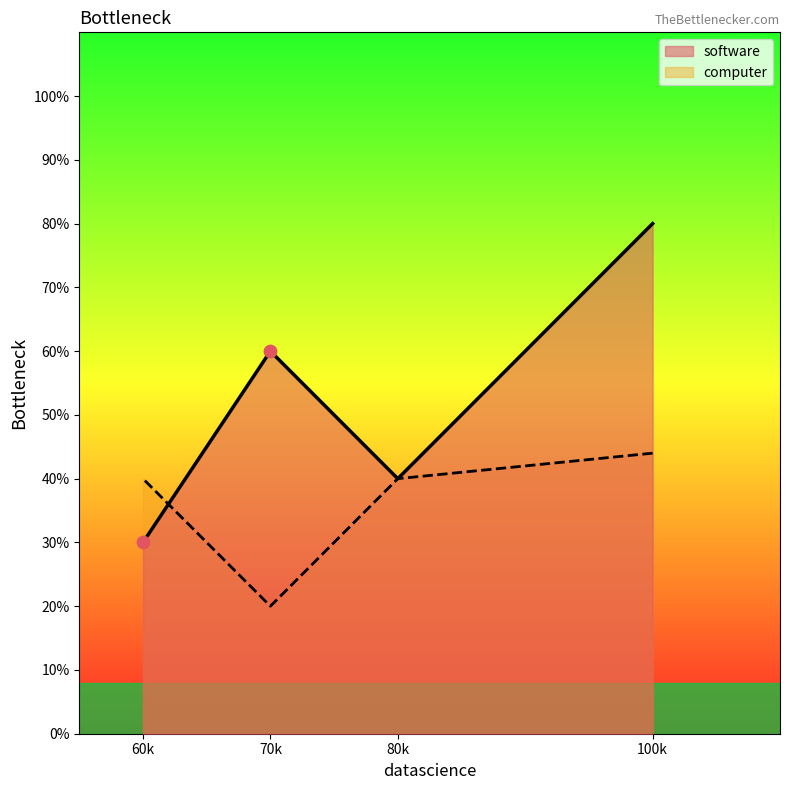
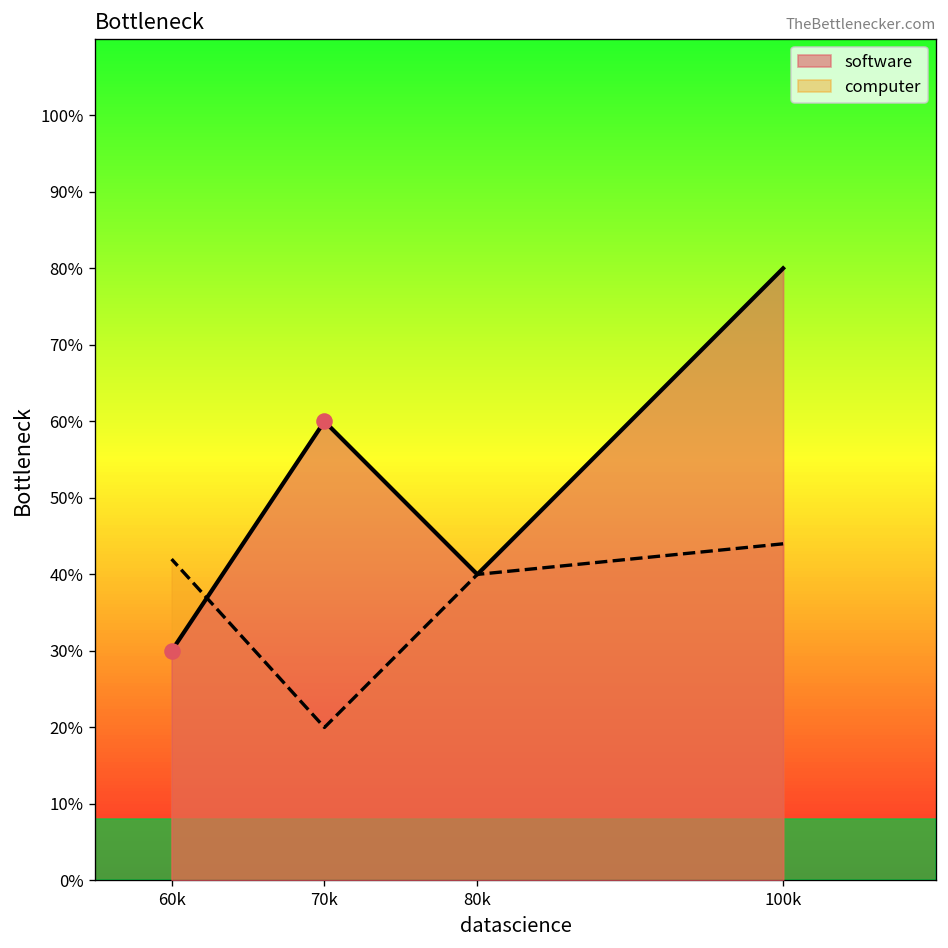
  {
    "computer": {
-     "60k": "40%",
+     "60k": "42%",
      "70k": "20%",
      "100k": "44%"
    }
  }
